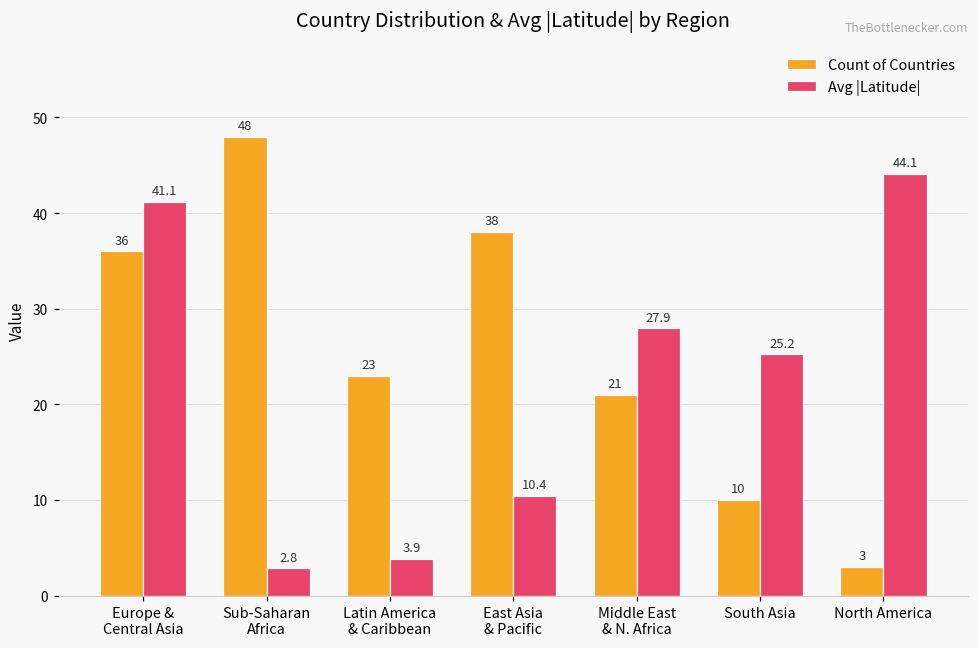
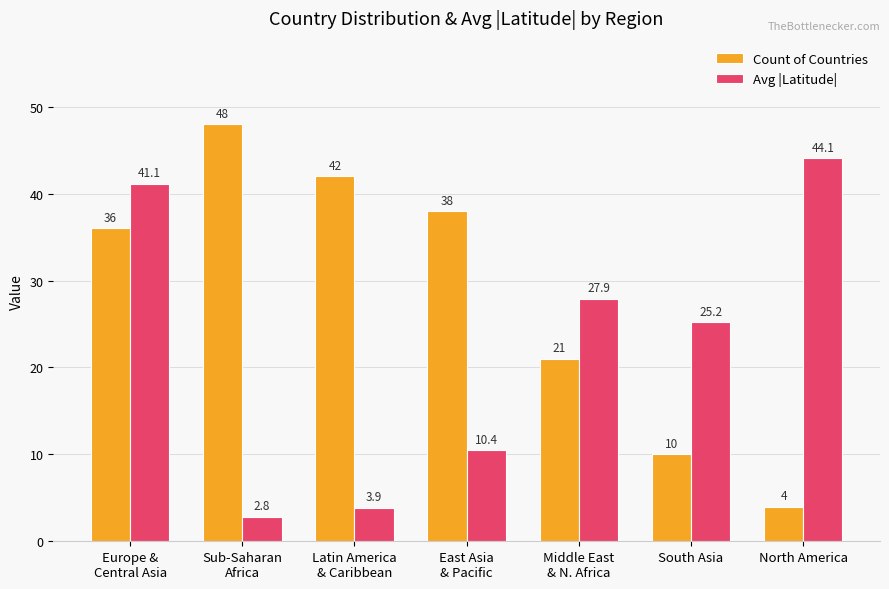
  {
    "Count of Countries": {
      "Europe & Central Asia": 36,
      "Sub-Saharan Africa": 48,
-     "Latin America & Caribbean": 23,
+     "Latin America & Caribbean": 42,
      "East Asia & Pacific": 38,
      "Middle East & N. Africa": 21,
      "South Asia": 10,
-     "North America": 3
+     "North America": 4
    },
    "Avg |Latitude|": {
      "Europe & Central Asia": 41.1,
      "Sub-Saharan Africa": 2.8,
      "Latin America & Caribbean": 3.9,
      "East Asia & Pacific": 10.4,
      "Middle East & N. Africa": 27.9,
      "South Asia": 25.2,
      "North America": 44.1
    }
  }
